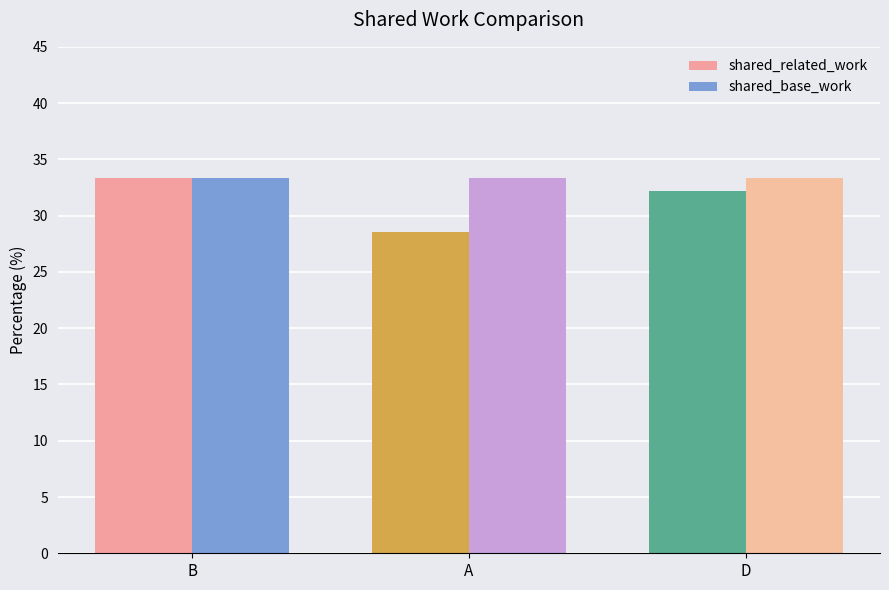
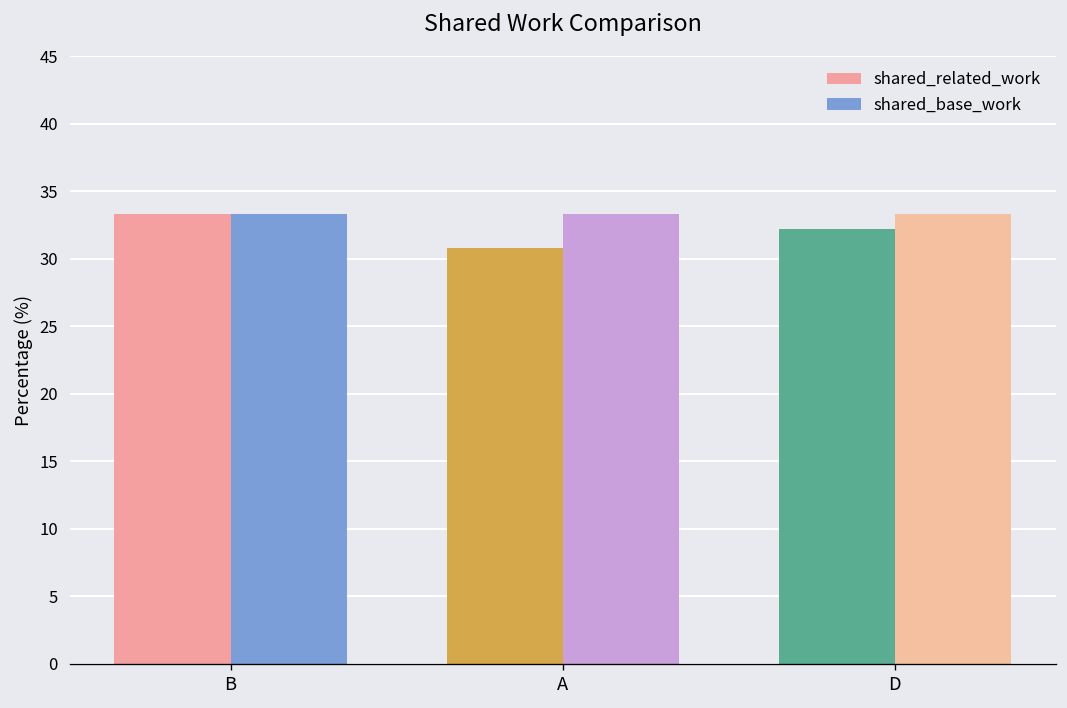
  {
    "shared_related_work": {
      "B": 33.3,
-     "A": 28.6,
+     "A": 30.8,
      "D": 32.2
    },
    "shared_base_work": {
      "B": 33.3,
      "A": 33.3,
      "D": 33.3
    }
  }
